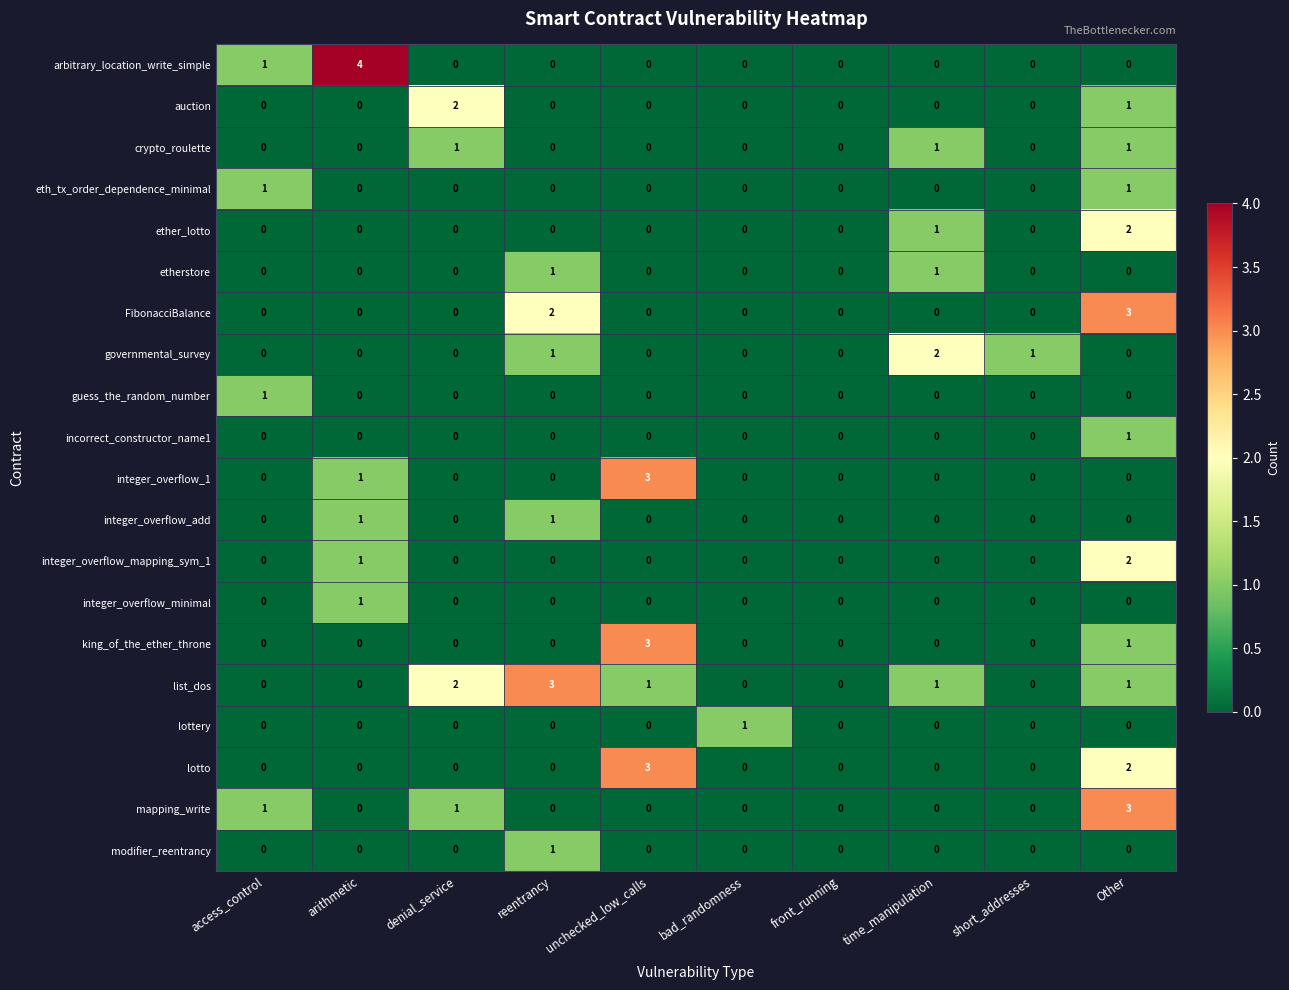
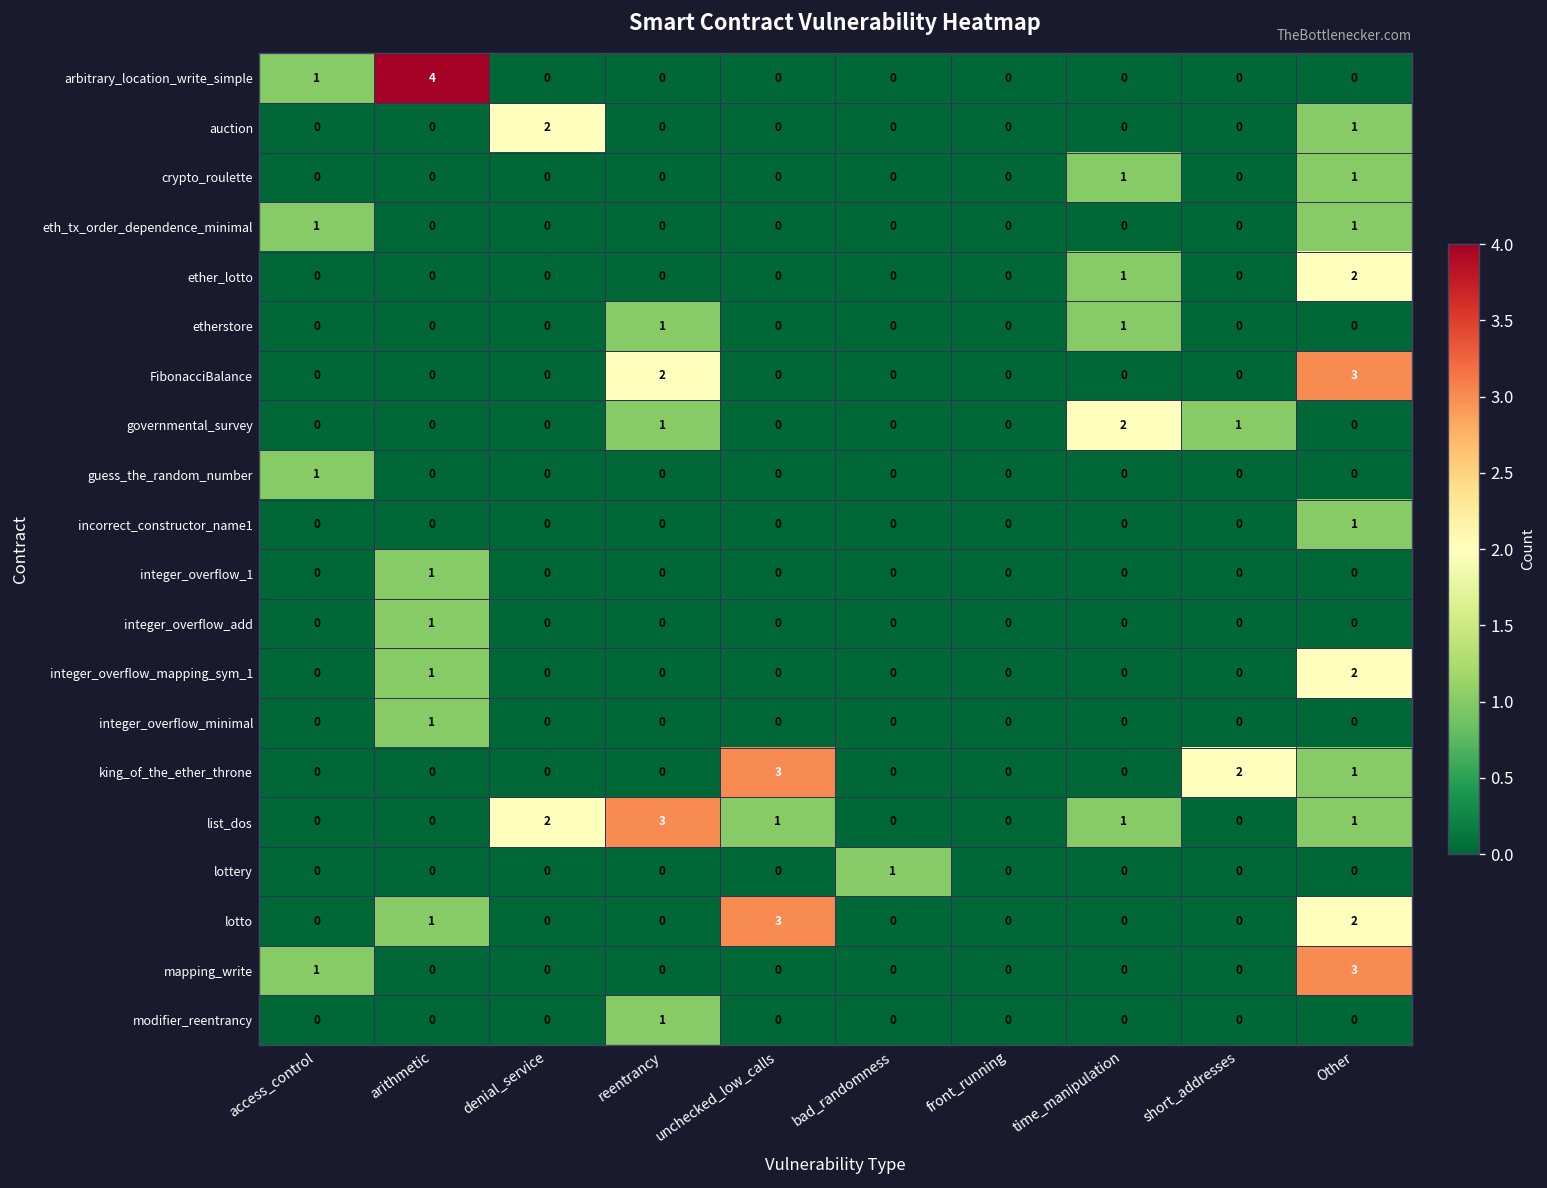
  {
    "arbitrary_location_write_simple": {
      "access_control": 1,
      "arithmetic": 4,
      "denial_service": 0,
      "reentrancy": 0,
      "unchecked_low_calls": 0,
      "bad_randomness": 0,
      "front_running": 0,
      "time_manipulation": 0,
      "short_addresses": 0,
      "Other": 0
    },
    "auction": {
      "access_control": 0,
      "arithmetic": 0,
      "denial_service": 2,
      "reentrancy": 0,
      "unchecked_low_calls": 0,
      "bad_randomness": 0,
      "front_running": 0,
      "time_manipulation": 0,
      "short_addresses": 0,
      "Other": 1
    },
    "crypto_roulette": {
      "access_control": 0,
      "arithmetic": 0,
-     "denial_service": 1,
+     "denial_service": 0,
      "reentrancy": 0,
      "unchecked_low_calls": 0,
      "bad_randomness": 0,
      "front_running": 0,
      "time_manipulation": 1,
      "short_addresses": 0,
      "Other": 1
    },
    "eth_tx_order_dependence_minimal": {
      "access_control": 1,
      "arithmetic": 0,
      "denial_service": 0,
      "reentrancy": 0,
      "unchecked_low_calls": 0,
      "bad_randomness": 0,
      "front_running": 0,
      "time_manipulation": 0,
      "short_addresses": 0,
      "Other": 1
    },
    "ether_lotto": {
      "access_control": 0,
      "arithmetic": 0,
      "denial_service": 0,
      "reentrancy": 0,
      "unchecked_low_calls": 0,
      "bad_randomness": 0,
      "front_running": 0,
      "time_manipulation": 1,
      "short_addresses": 0,
      "Other": 2
    },
    "etherstore": {
      "access_control": 0,
      "arithmetic": 0,
      "denial_service": 0,
      "reentrancy": 1,
      "unchecked_low_calls": 0,
      "bad_randomness": 0,
      "front_running": 0,
      "time_manipulation": 1,
      "short_addresses": 0,
      "Other": 0
    },
    "FibonacciBalance": {
      "access_control": 0,
      "arithmetic": 0,
      "denial_service": 0,
      "reentrancy": 2,
      "unchecked_low_calls": 0,
      "bad_randomness": 0,
      "front_running": 0,
      "time_manipulation": 0,
      "short_addresses": 0,
      "Other": 3
    },
    "governmental_survey": {
      "access_control": 0,
      "arithmetic": 0,
      "denial_service": 0,
      "reentrancy": 1,
      "unchecked_low_calls": 0,
      "bad_randomness": 0,
      "front_running": 0,
      "time_manipulation": 2,
      "short_addresses": 1,
      "Other": 0
    },
    "guess_the_random_number": {
      "access_control": 1,
      "arithmetic": 0,
      "denial_service": 0,
      "reentrancy": 0,
      "unchecked_low_calls": 0,
      "bad_randomness": 0,
      "front_running": 0,
      "time_manipulation": 0,
      "short_addresses": 0,
      "Other": 0
    },
    "incorrect_constructor_name1": {
      "access_control": 0,
      "arithmetic": 0,
      "denial_service": 0,
      "reentrancy": 0,
      "unchecked_low_calls": 0,
      "bad_randomness": 0,
      "front_running": 0,
      "time_manipulation": 0,
      "short_addresses": 0,
      "Other": 1
    },
    "integer_overflow_1": {
      "access_control": 0,
      "arithmetic": 1,
      "denial_service": 0,
      "reentrancy": 0,
-     "unchecked_low_calls": 3,
+     "unchecked_low_calls": 0,
      "bad_randomness": 0,
      "front_running": 0,
      "time_manipulation": 0,
      "short_addresses": 0,
      "Other": 0
    },
    "integer_overflow_add": {
      "access_control": 0,
      "arithmetic": 1,
      "denial_service": 0,
-     "reentrancy": 1,
+     "reentrancy": 0,
      "unchecked_low_calls": 0,
      "bad_randomness": 0,
      "front_running": 0,
      "time_manipulation": 0,
      "short_addresses": 0,
      "Other": 0
    },
    "integer_overflow_mapping_sym_1": {
      "access_control": 0,
      "arithmetic": 1,
      "denial_service": 0,
      "reentrancy": 0,
      "unchecked_low_calls": 0,
      "bad_randomness": 0,
      "front_running": 0,
      "time_manipulation": 0,
      "short_addresses": 0,
      "Other": 2
    },
    "integer_overflow_minimal": {
      "access_control": 0,
      "arithmetic": 1,
      "denial_service": 0,
      "reentrancy": 0,
      "unchecked_low_calls": 0,
      "bad_randomness": 0,
      "front_running": 0,
      "time_manipulation": 0,
      "short_addresses": 0,
      "Other": 0
    },
    "king_of_the_ether_throne": {
      "access_control": 0,
      "arithmetic": 0,
      "denial_service": 0,
      "reentrancy": 0,
      "unchecked_low_calls": 3,
      "bad_randomness": 0,
      "front_running": 0,
      "time_manipulation": 0,
-     "short_addresses": 0,
+     "short_addresses": 2,
      "Other": 1
    },
    "list_dos": {
      "access_control": 0,
      "arithmetic": 0,
      "denial_service": 2,
      "reentrancy": 3,
      "unchecked_low_calls": 1,
      "bad_randomness": 0,
      "front_running": 0,
      "time_manipulation": 1,
      "short_addresses": 0,
      "Other": 1
    },
    "lottery": {
      "access_control": 0,
      "arithmetic": 0,
      "denial_service": 0,
      "reentrancy": 0,
      "unchecked_low_calls": 0,
      "bad_randomness": 1,
      "front_running": 0,
      "time_manipulation": 0,
      "short_addresses": 0,
      "Other": 0
    },
    "lotto": {
      "access_control": 0,
-     "arithmetic": 0,
+     "arithmetic": 1,
      "denial_service": 0,
      "reentrancy": 0,
      "unchecked_low_calls": 3,
      "bad_randomness": 0,
      "front_running": 0,
      "time_manipulation": 0,
      "short_addresses": 0,
      "Other": 2
    },
    "mapping_write": {
      "access_control": 1,
      "arithmetic": 0,
-     "denial_service": 1,
+     "denial_service": 0,
      "reentrancy": 0,
      "unchecked_low_calls": 0,
      "bad_randomness": 0,
      "front_running": 0,
      "time_manipulation": 0,
      "short_addresses": 0,
      "Other": 3
    },
    "modifier_reentrancy": {
      "access_control": 0,
      "arithmetic": 0,
      "denial_service": 0,
      "reentrancy": 1,
      "unchecked_low_calls": 0,
      "bad_randomness": 0,
      "front_running": 0,
      "time_manipulation": 0,
      "short_addresses": 0,
      "Other": 0
    }
  }
